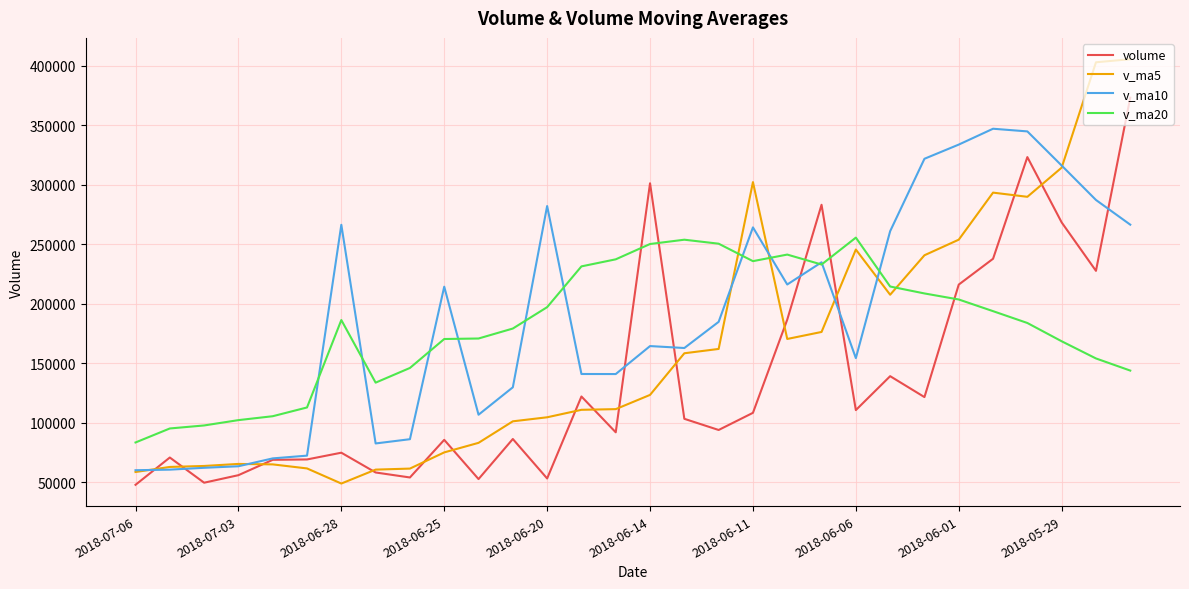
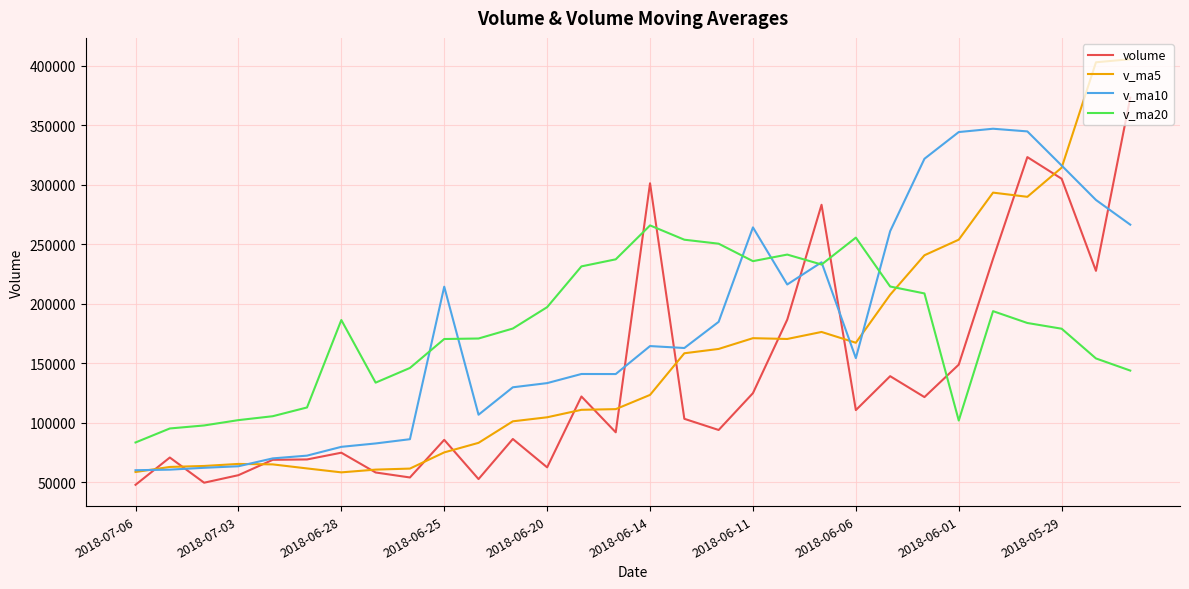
  {
    "volume": {
      "2018-07-06": 48000,
      "2018-07-03": 56000,
      "2018-06-28": 75000,
      "2018-06-25": 86000,
-     "2018-06-20": 53000,
+     "2018-06-20": 62000,
      "2018-06-14": 301000,
-     "2018-06-11": 108000,
+     "2018-06-11": 125000,
      "2018-06-06": 111000,
-     "2018-06-01": 216000,
-     "2018-05-29": 268000
+     "2018-06-01": 149000,
+     "2018-05-29": 305000
    },
    "v_ma5": {
-     "2018-06-28": 49000,
+     "2018-06-28": 58000,
      "2018-06-25": 75000,
      "2018-06-20": 104000,
      "2018-06-14": 123000,
-     "2018-06-11": 302000,
-     "2018-06-06": 245000,
+     "2018-06-11": 171000,
+     "2018-06-06": 167000,
      "2018-06-01": 254000
    },
    "v_ma10": {
-     "2018-06-28": 266000,
+     "2018-06-28": 80000,
      "2018-06-25": 214000,
-     "2018-06-20": 282000,
+     "2018-06-20": 133000,
      "2018-06-14": 164000,
      "2018-06-11": 264000,
      "2018-06-06": 154000,
-     "2018-06-01": 334000
+     "2018-06-01": 344000
    },
    "v_ma20": {
      "2018-07-06": 83000,
      "2018-07-03": 102000,
      "2018-06-28": 186000,
      "2018-06-25": 170000,
      "2018-06-20": 197000,
-     "2018-06-14": 250000,
+     "2018-06-14": 266000,
      "2018-06-11": 236000,
      "2018-06-06": 255000,
-     "2018-06-01": 203000,
-     "2018-05-29": 168000
+     "2018-06-01": 102000,
+     "2018-05-29": 179000
    }
  }
